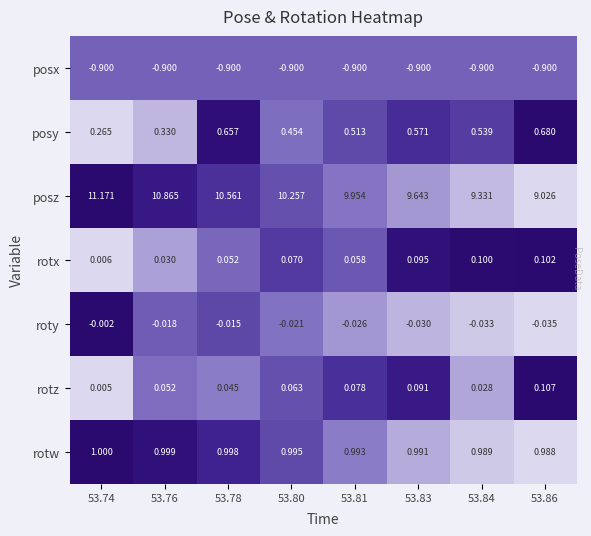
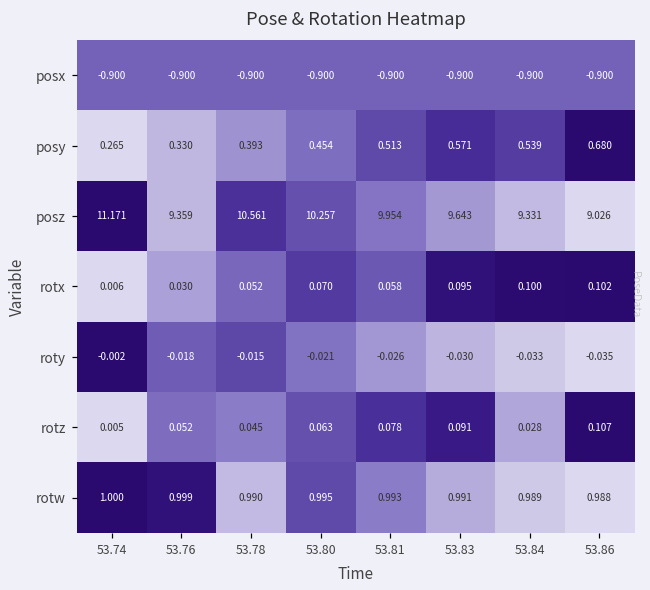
  {
    "posx": {
      "53.74": -0.900,
      "53.76": -0.900,
      "53.78": -0.900,
      "53.80": -0.900,
      "53.81": -0.900,
      "53.83": -0.900,
      "53.84": -0.900,
      "53.86": -0.900
    },
    "posy": {
      "53.74": 0.265,
      "53.76": 0.330,
-     "53.78": 0.657,
+     "53.78": 0.393,
      "53.80": 0.454,
      "53.81": 0.513,
      "53.83": 0.571,
      "53.84": 0.539,
      "53.86": 0.680
    },
    "posz": {
      "53.74": 11.171,
-     "53.76": 10.865,
+     "53.76": 9.359,
      "53.78": 10.561,
      "53.80": 10.257,
      "53.81": 9.954,
      "53.83": 9.643,
      "53.84": 9.331,
      "53.86": 9.026
    },
    "rotx": {
      "53.74": 0.006,
      "53.76": 0.030,
      "53.78": 0.052,
      "53.80": 0.070,
      "53.81": 0.058,
      "53.83": 0.095,
      "53.84": 0.100,
      "53.86": 0.102
    },
    "roty": {
      "53.74": -0.002,
      "53.76": -0.018,
      "53.78": -0.015,
      "53.80": -0.021,
      "53.81": -0.026,
      "53.83": -0.030,
      "53.84": -0.033,
      "53.86": -0.035
    },
    "rotz": {
      "53.74": 0.005,
      "53.76": 0.052,
      "53.78": 0.045,
      "53.80": 0.063,
      "53.81": 0.078,
      "53.83": 0.091,
      "53.84": 0.028,
      "53.86": 0.107
    },
    "rotw": {
      "53.74": 1.000,
      "53.76": 0.999,
-     "53.78": 0.998,
+     "53.78": 0.990,
      "53.80": 0.995,
      "53.81": 0.993,
      "53.83": 0.991,
      "53.84": 0.989,
      "53.86": 0.988
    }
  }
